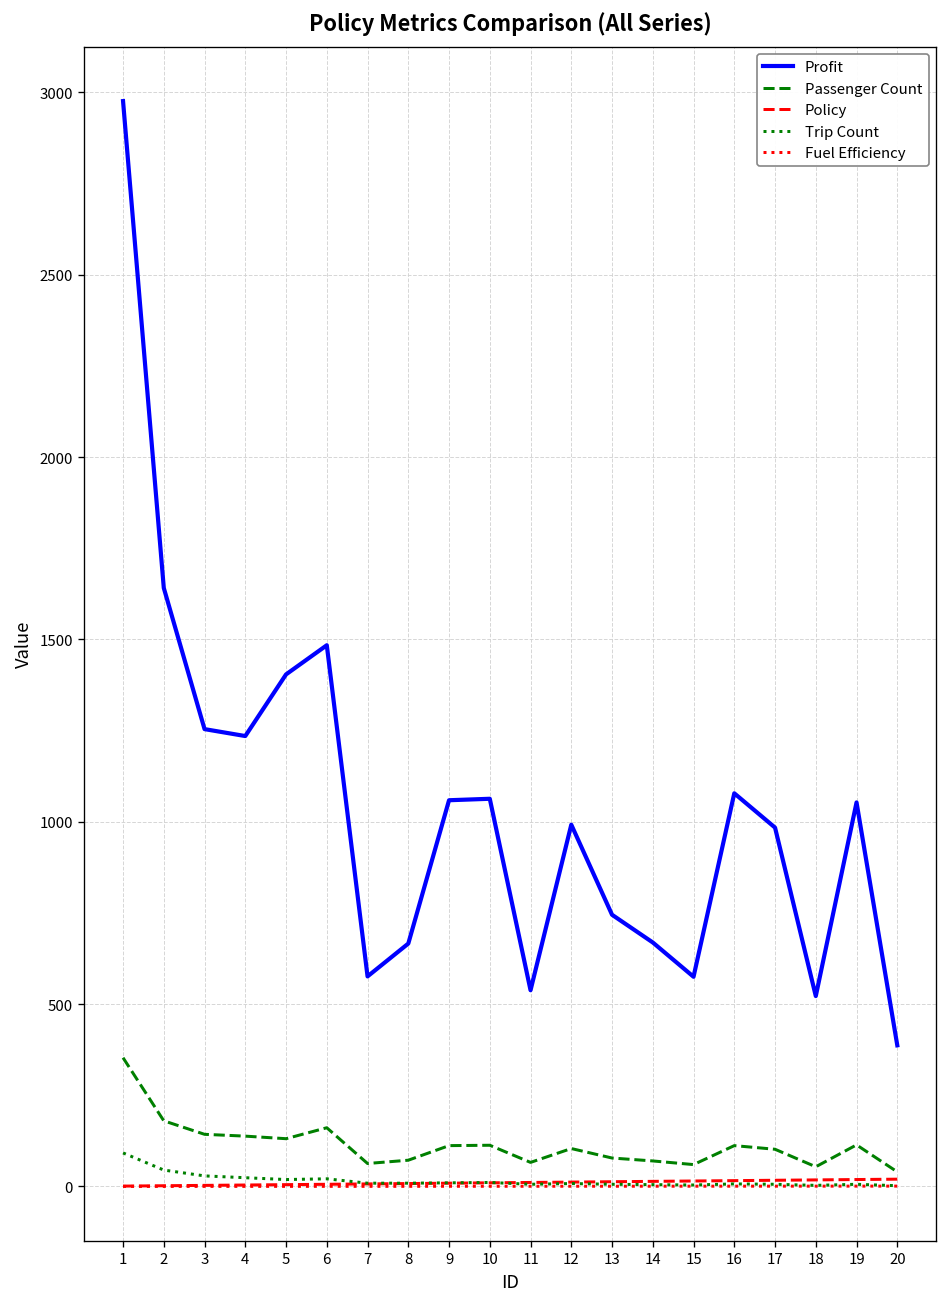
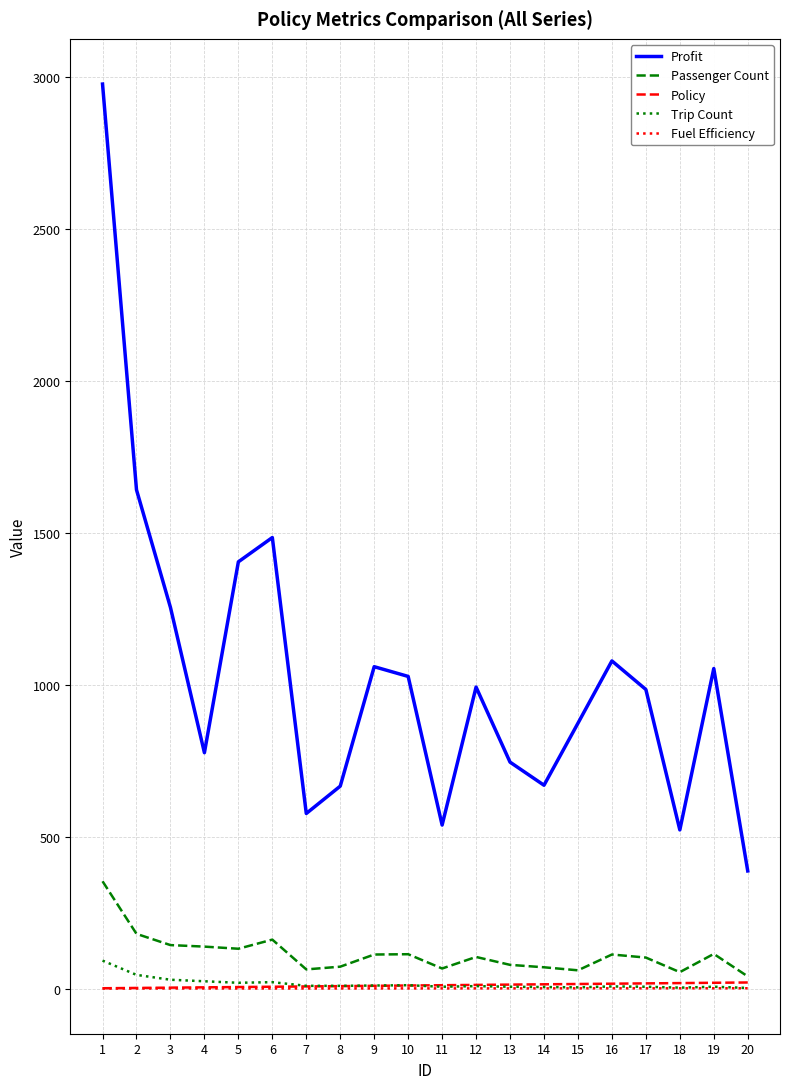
  {
    "Profit": {
      "1": 2980,
      "2": 1640,
      "3": 1250,
-     "4": 1240,
+     "4": 780,
      "5": 1400,
      "6": 1480,
      "7": 580,
      "8": 670,
      "9": 1060,
-     "10": 1060,
+     "10": 1030,
      "11": 540,
      "12": 990,
      "13": 750,
      "14": 670,
-     "15": 580,
+     "15": 870,
      "16": 1080,
      "17": 980,
      "18": 520,
      "19": 1050,
      "20": 390
    }
  }
